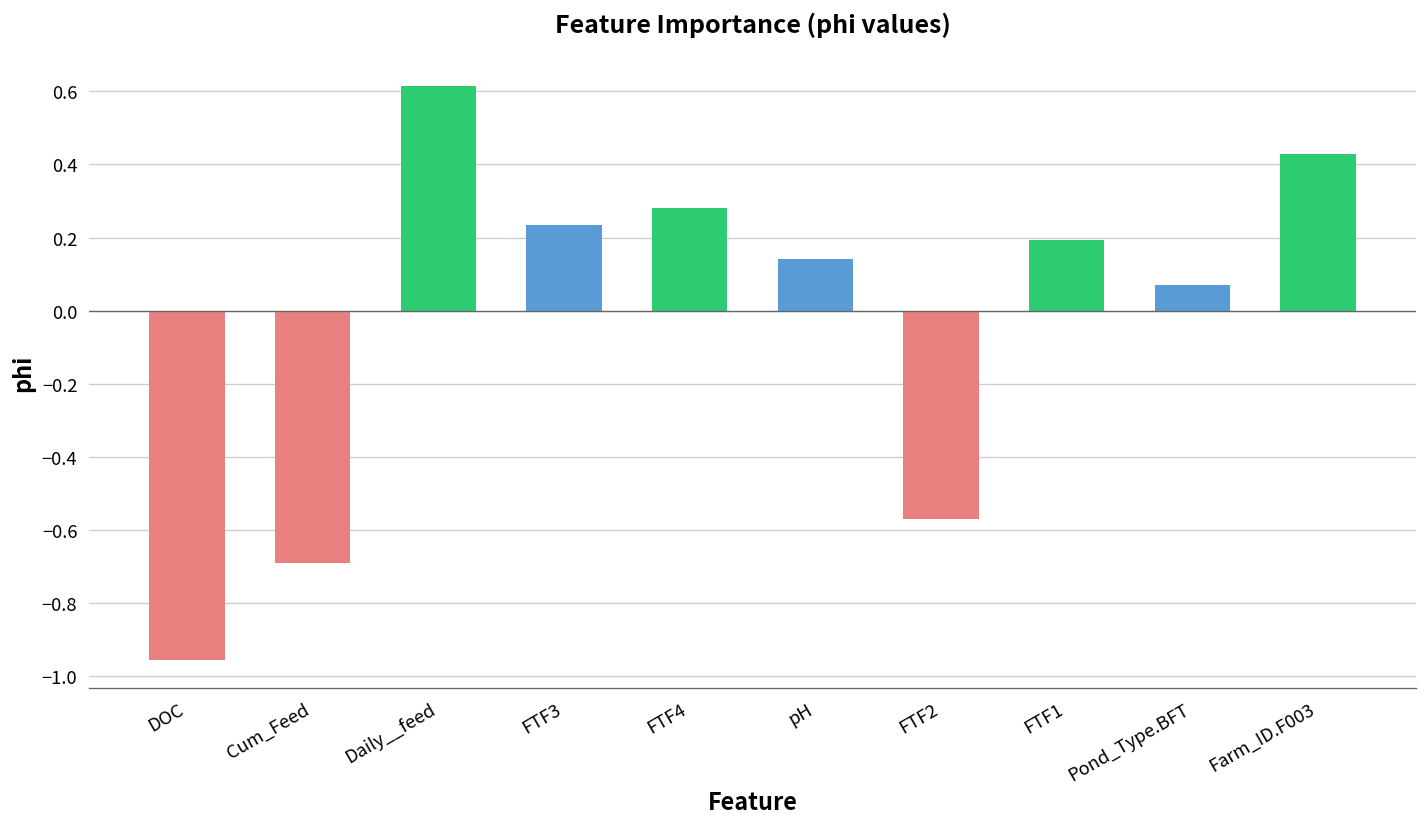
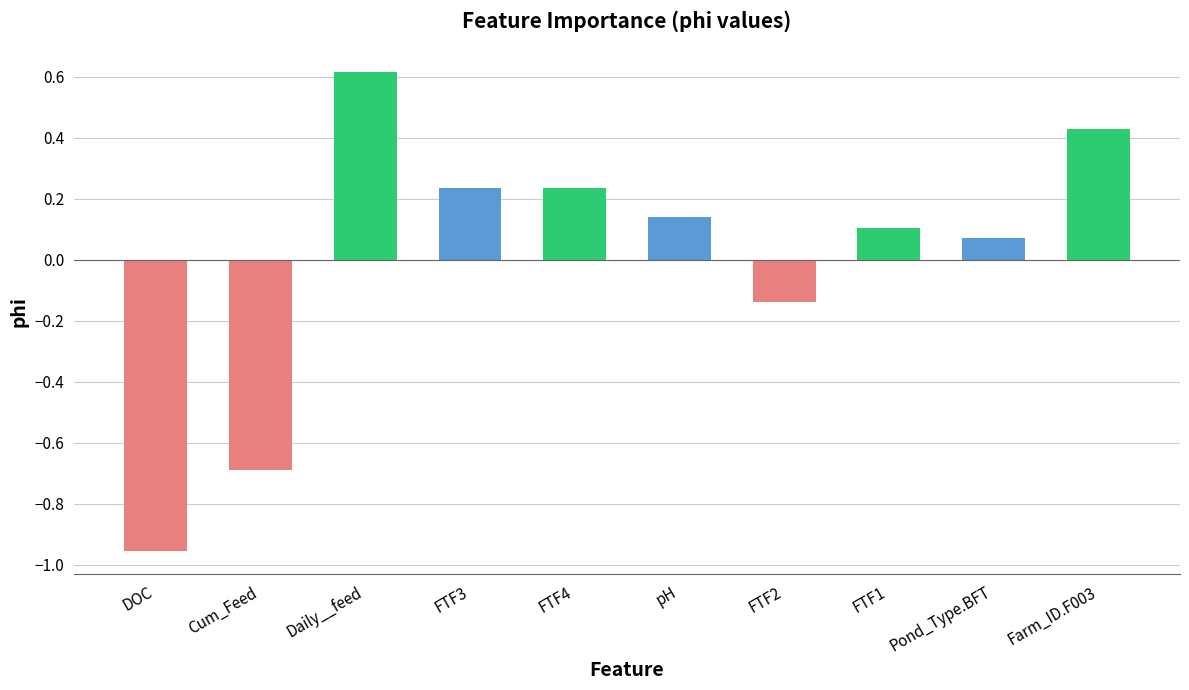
  {
    "DOC": -0.95,
    "Cum_Feed": -0.69,
    "Daily__feed": 0.62,
    "FTF3": 0.23,
-   "FTF4": 0.28,
+   "FTF4": 0.24,
    "pH": 0.14,
-   "FTF2": -0.57,
-   "FTF1": 0.19,
+   "FTF2": -0.14,
+   "FTF1": 0.11,
    "Pond_Type.BFT": 0.07,
    "Farm_ID.F003": 0.43
  }
